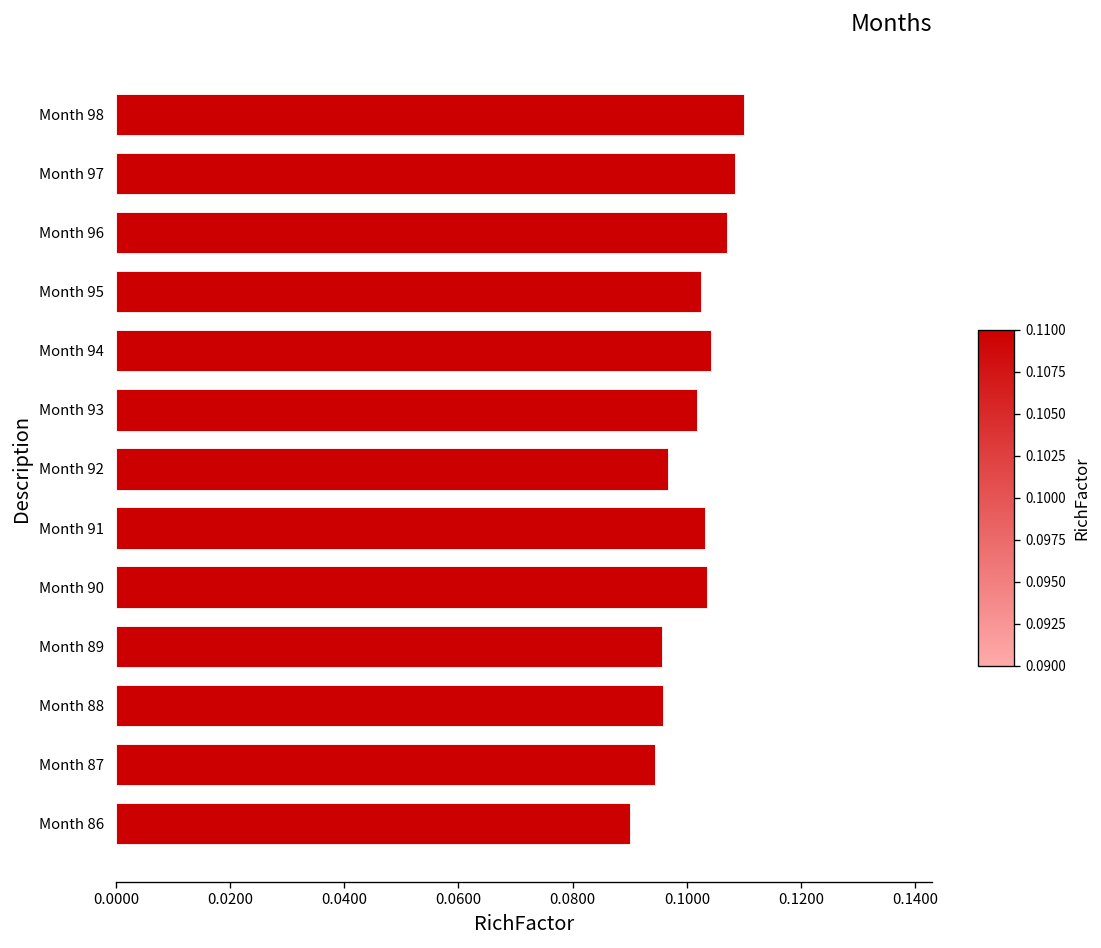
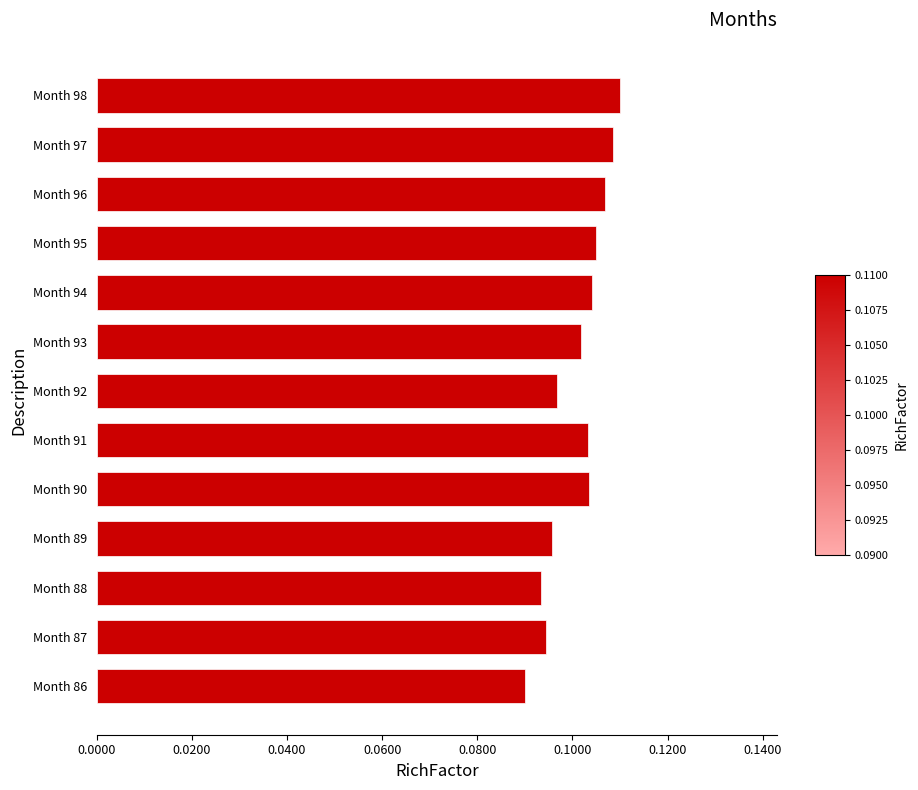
  {
    "Month 98": 0.110,
    "Month 97": 0.108,
    "Month 96": 0.107,
-   "Month 95": 0.103,
+   "Month 95": 0.105,
    "Month 94": 0.104,
    "Month 93": 0.102,
    "Month 92": 0.097,
    "Month 91": 0.103,
    "Month 90": 0.104,
    "Month 89": 0.096,
-   "Month 88": 0.096,
+   "Month 88": 0.093,
    "Month 87": 0.094,
    "Month 86": 0.090
  }
